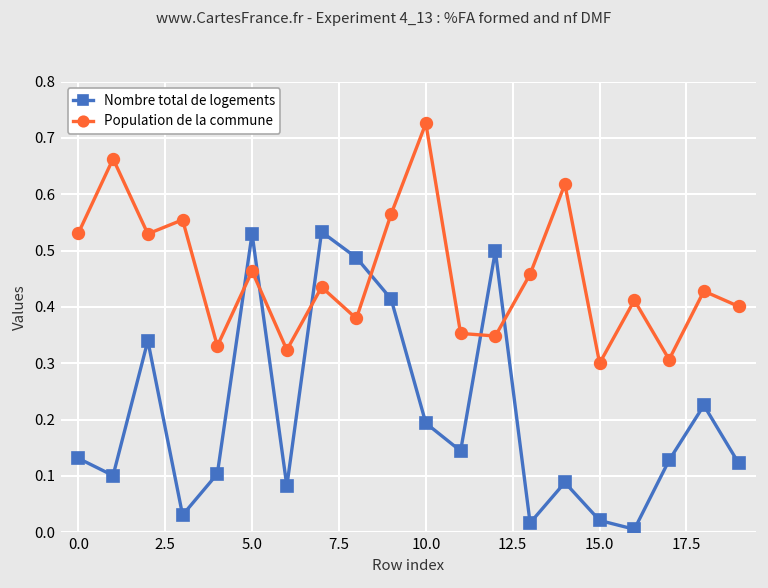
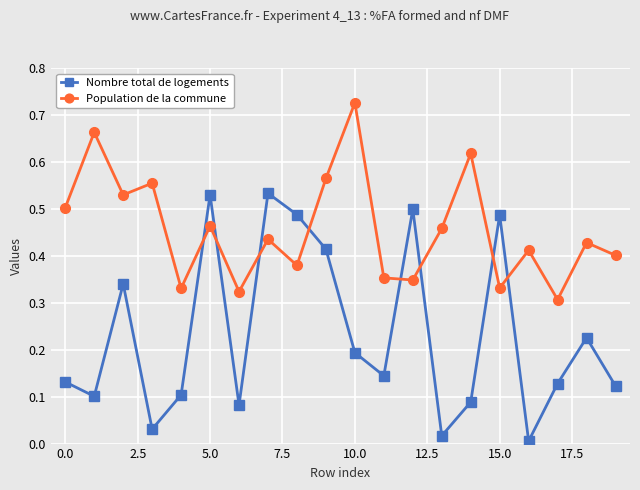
  {
    "Nombre total de logements": {
      "0.0": 0.13,
      "5.0": 0.53,
      "10.0": 0.19,
-     "15.0": 0.02
+     "15.0": 0.49
    },
    "Population de la commune": {
-     "0.0": 0.53,
+     "0.0": 0.50,
      "5.0": 0.46,
      "10.0": 0.73,
-     "15.0": 0.30
+     "15.0": 0.33
    }
  }
